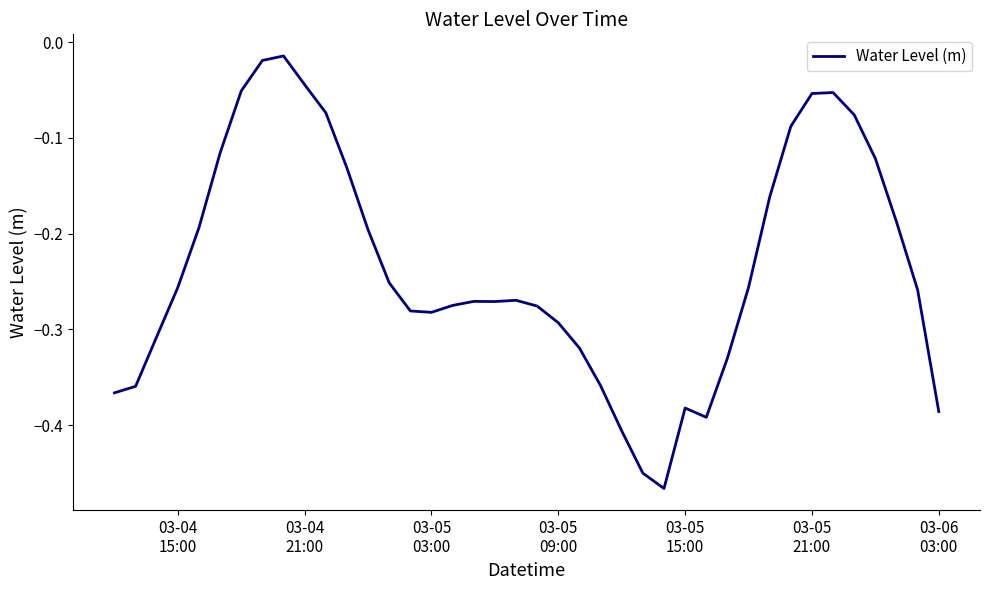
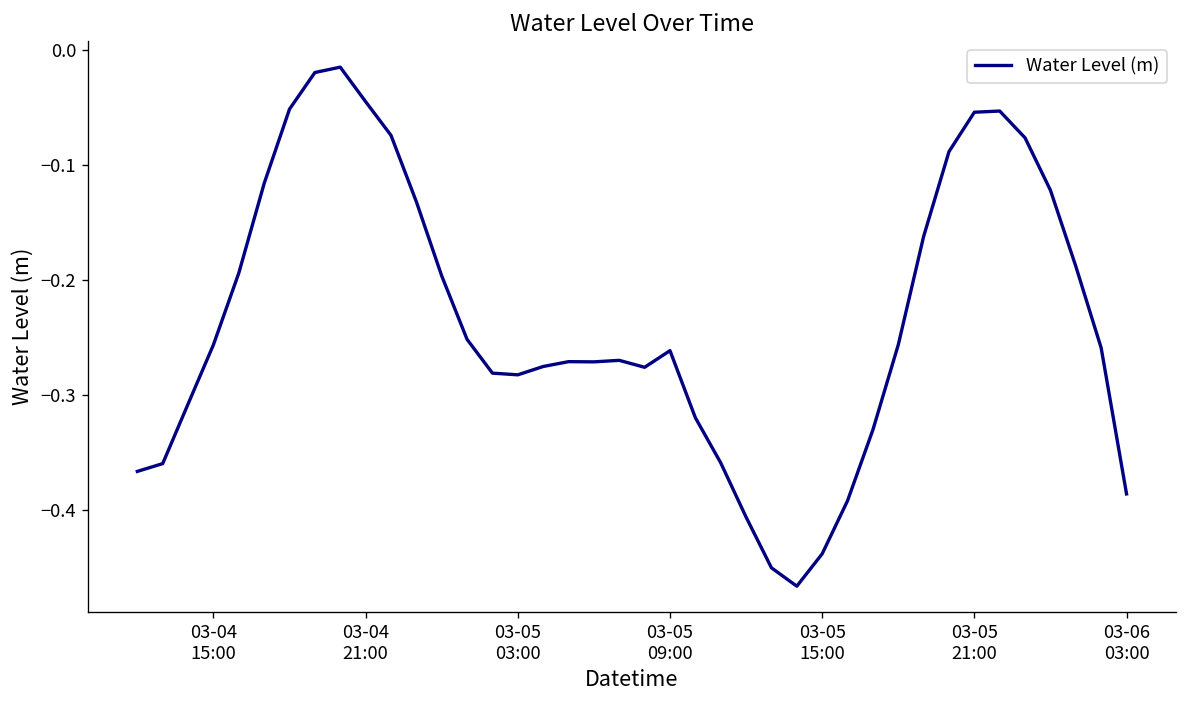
  {
    "03-04 15:00": -0.26,
    "03-04 21:00": -0.04,
    "03-05 03:00": -0.28,
-   "03-05 09:00": -0.29,
-   "03-05 15:00": -0.38,
+   "03-05 09:00": -0.26,
+   "03-05 15:00": -0.44,
    "03-05 21:00": -0.05,
    "03-06 03:00": -0.39
  }
